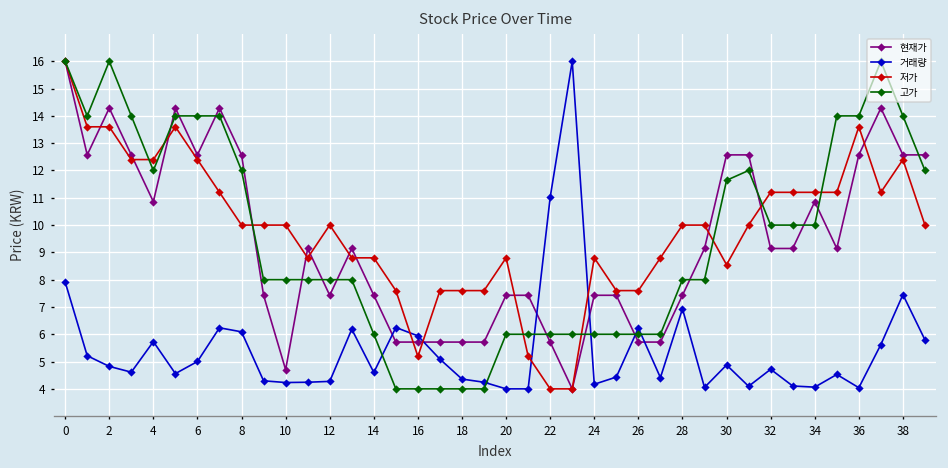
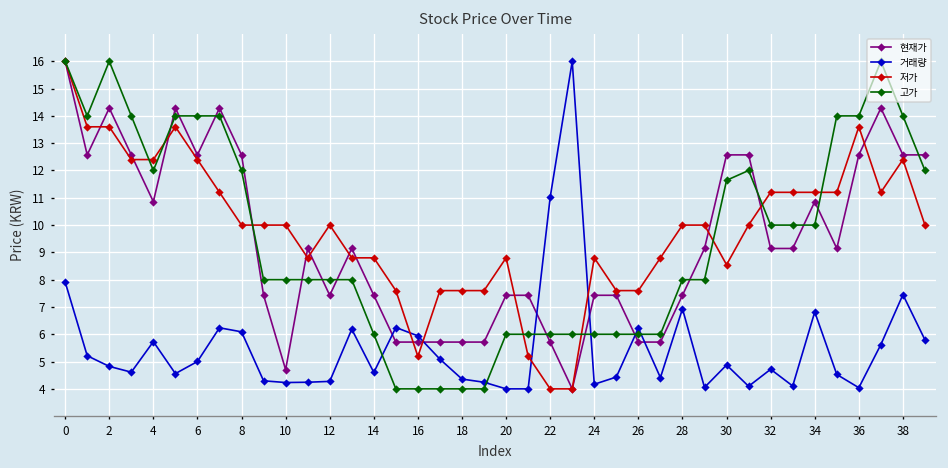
  {
    "현재가": {
      "2": 14.3,
      "4": 10.9,
      "6": 12.6,
      "8": 12.6,
      "10": 4.7,
      "12": 7.4,
      "14": 7.4,
      "16": 5.7,
      "18": 5.7,
      "20": 7.4,
      "22": 5.7,
      "24": 7.4,
      "26": 5.7,
      "28": 7.4,
      "30": 12.6,
      "32": 9.1,
      "34": 10.9,
      "36": 12.6,
      "38": 12.6
    },
    "거래량": {
      "0": 7.9,
      "2": 4.8,
      "4": 5.7,
      "6": 5.0,
      "8": 6.1,
      "10": 4.2,
      "12": 4.3,
      "14": 4.6,
      "16": 5.9,
      "18": 4.4,
      "20": 4.0,
      "22": 11.0,
      "24": 4.2,
      "26": 6.2,
      "28": 6.9,
      "30": 4.9,
      "32": 4.7,
-     "34": 4.1,
+     "34": 6.8,
      "36": 4.0,
      "38": 7.5
    },
    "저가": {
      "2": 13.6,
      "4": 12.4,
      "6": 12.4,
      "8": 10.0,
      "10": 10.0,
      "12": 10.0,
      "14": 8.8,
      "16": 5.2,
      "18": 7.6,
      "20": 8.8,
      "22": 4.0,
      "24": 8.8,
      "26": 7.6,
      "28": 10.0,
      "30": 8.5,
      "32": 11.2,
      "34": 11.2,
      "36": 13.6,
      "38": 12.4
    },
    "고가": {
      "2": 16.0,
      "4": 12.0,
      "6": 14.0,
      "8": 12.0,
      "10": 8.0,
      "12": 8.0,
      "14": 6.0,
      "16": 4.0,
      "18": 4.0,
      "20": 6.0,
      "22": 6.0,
      "24": 6.0,
      "26": 6.0,
      "28": 8.0,
      "30": 11.6,
      "32": 10.0,
      "34": 10.0,
      "36": 14.0,
      "38": 14.0
    }
  }
